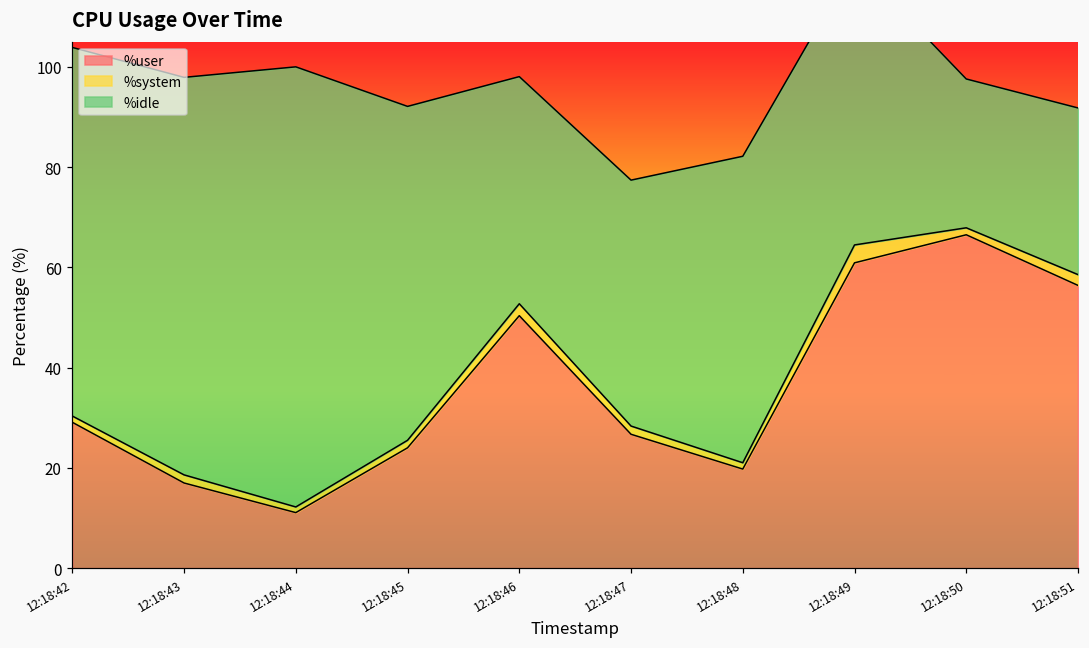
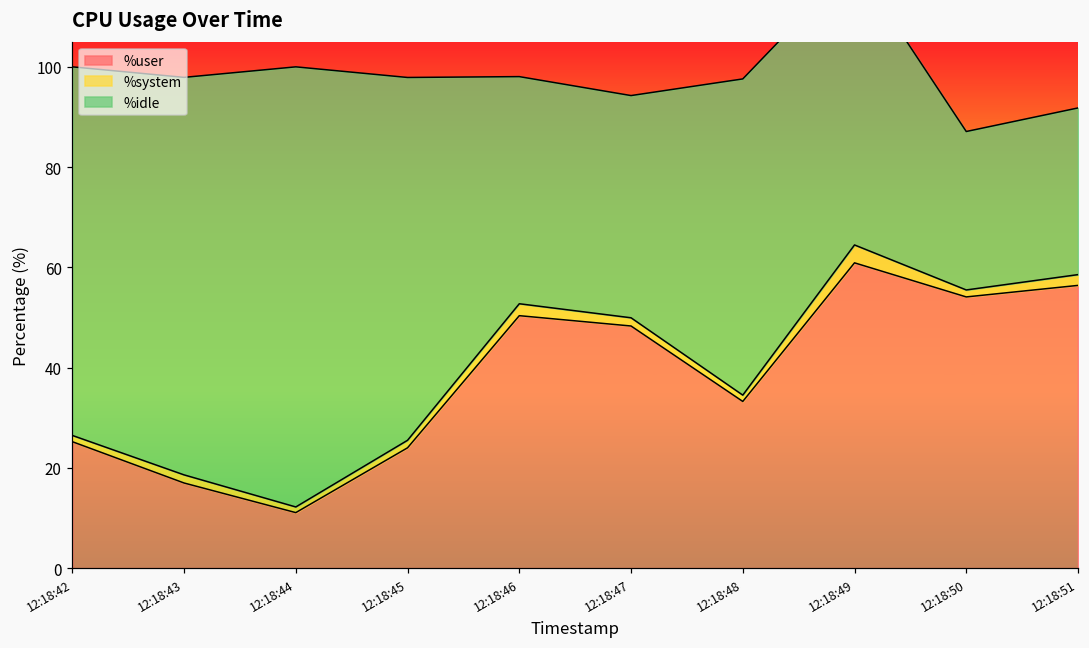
  {
    "%user": {
-     "12:18:42": 29,
+     "12:18:42": 25,
      "12:18:43": 17,
      "12:18:44": 11,
      "12:18:45": 24,
      "12:18:46": 50,
-     "12:18:47": 27,
-     "12:18:48": 20,
+     "12:18:47": 48,
+     "12:18:48": 33,
      "12:18:49": 61,
-     "12:18:50": 67,
+     "12:18:50": 54,
      "12:18:51": 56
    },
    "%system": {
      "12:18:42": 1,
      "12:18:43": 2,
      "12:18:44": 1,
      "12:18:45": 2,
      "12:18:46": 2,
      "12:18:47": 2,
      "12:18:48": 1,
      "12:18:49": 4,
      "12:18:50": 1,
      "12:18:51": 2
    },
    "%idle": {
      "12:18:42": 74,
      "12:18:44": 88,
-     "12:18:45": 67,
+     "12:18:45": 72,
      "12:18:46": 45,
-     "12:18:47": 49,
-     "12:18:48": 61,
-     "12:18:50": 30,
+     "12:18:47": 44,
+     "12:18:48": 63,
+     "12:18:50": 32,
      "12:18:51": 33
    }
  }
